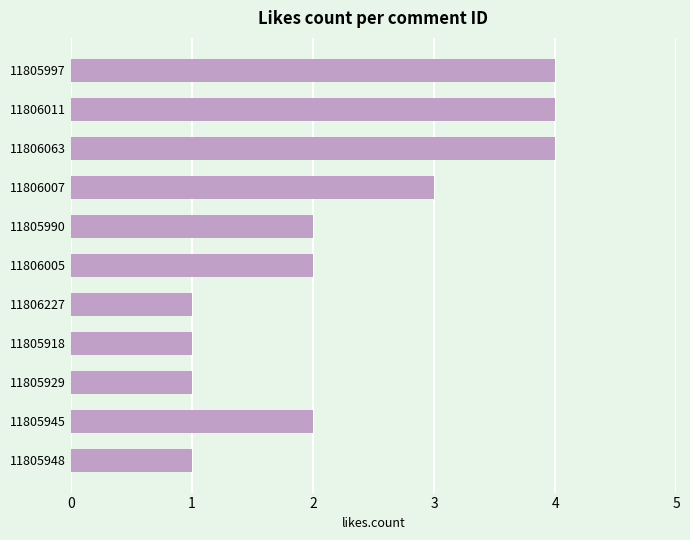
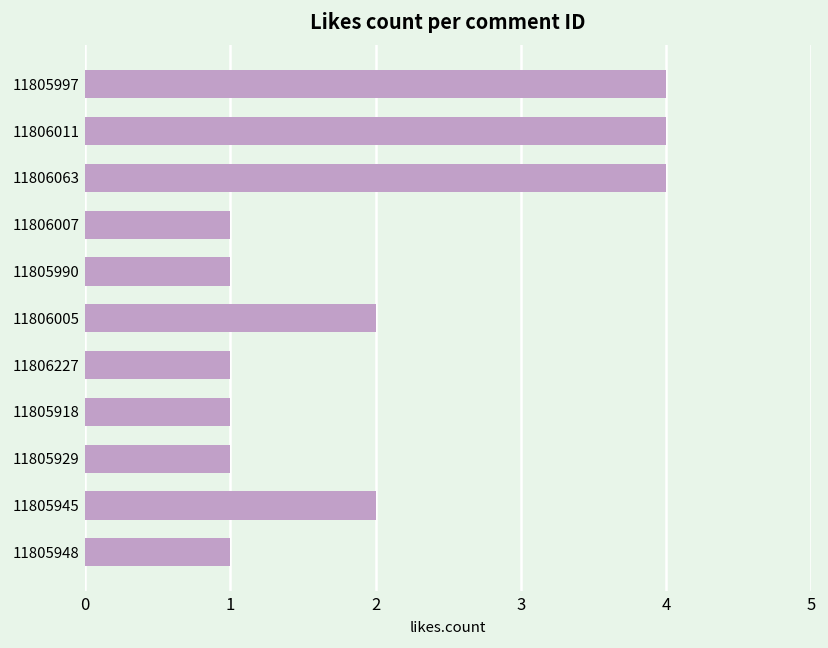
  {
    "11805997": 4,
    "11806011": 4,
    "11806063": 4,
-   "11806007": 3,
-   "11805990": 2,
+   "11806007": 1,
+   "11805990": 1,
    "11806005": 2,
    "11806227": 1,
    "11805918": 1,
    "11805929": 1,
    "11805945": 2,
    "11805948": 1
  }
